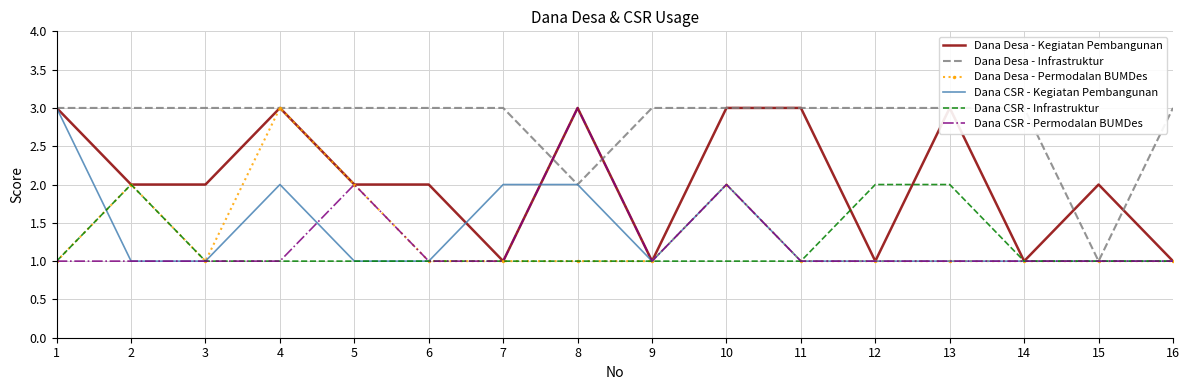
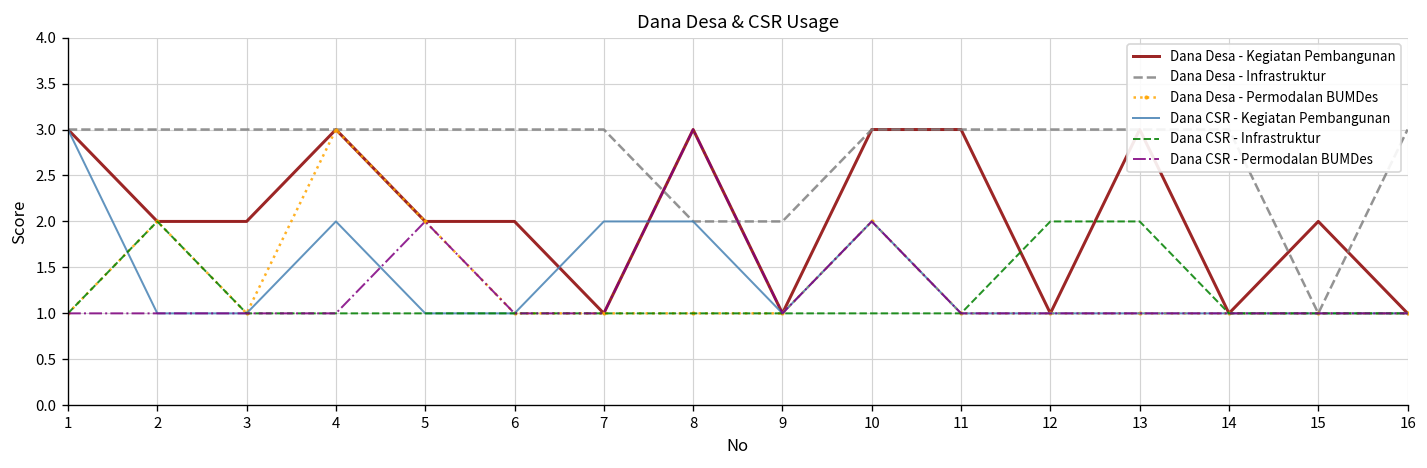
  {
    "Dana Desa - Kegiatan Pembangunan": {
      "3": 2,
      "6": 2,
      "15": 2
    },
    "Dana Desa - Infrastruktur": {
      "2": 3,
      "3": 3,
      "5": 3,
      "6": 3,
      "7": 3,
-     "9": 3,
+     "9": 2,
      "12": 3,
      "16": 3
    },
    "Dana CSR - Kegiatan Pembangunan": {
      "4": 2,
      "7": 2
    },
    "Dana CSR - Infrastruktur": {
      "10": 1,
      "12": 2,
      "13": 2
    }
  }
